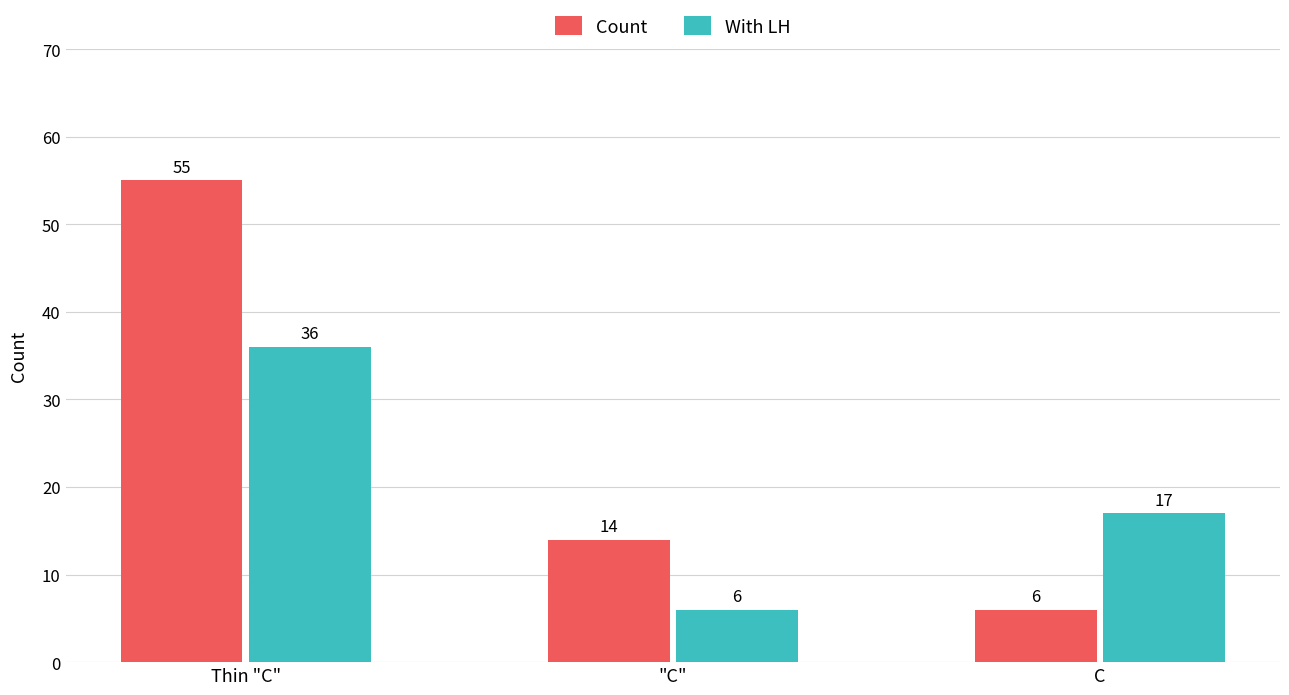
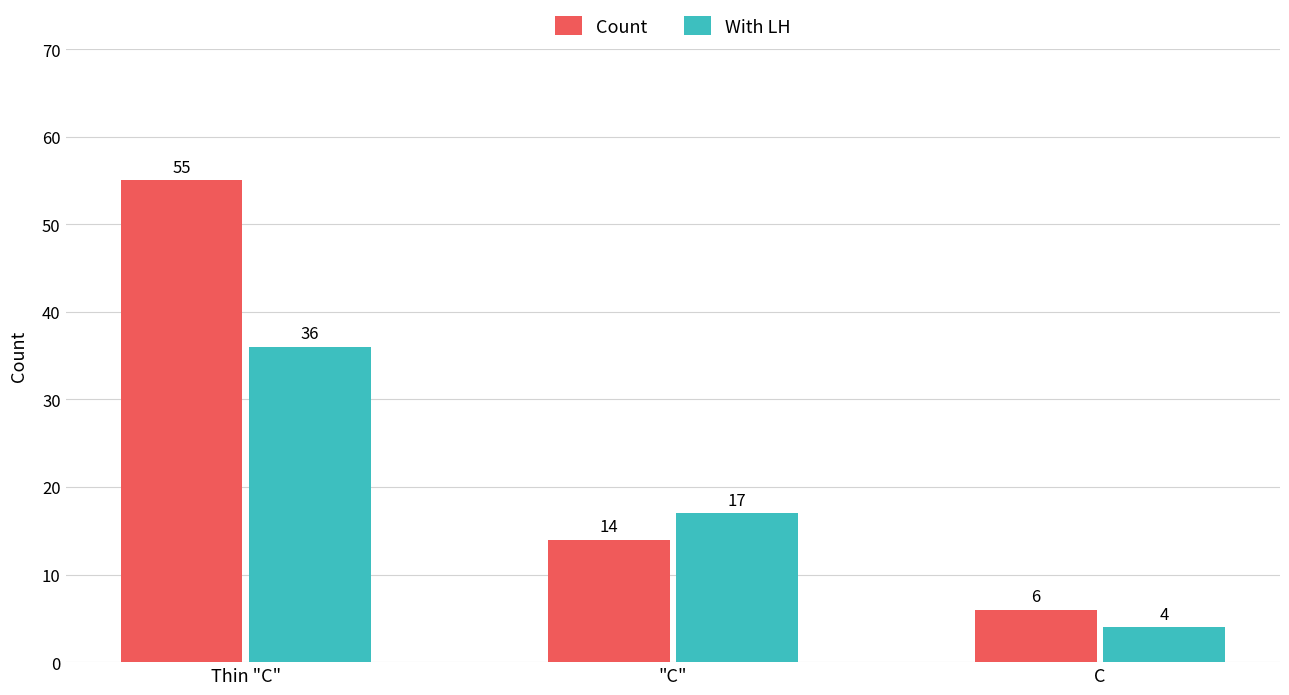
  {
    "Count": {
      "Thin \"C\"": 55,
      "\"C\"": 14,
      "C": 6
    },
    "With LH": {
      "Thin \"C\"": 36,
-     "\"C\"": 6,
-     "C": 17
+     "\"C\"": 17,
+     "C": 4
    }
  }
